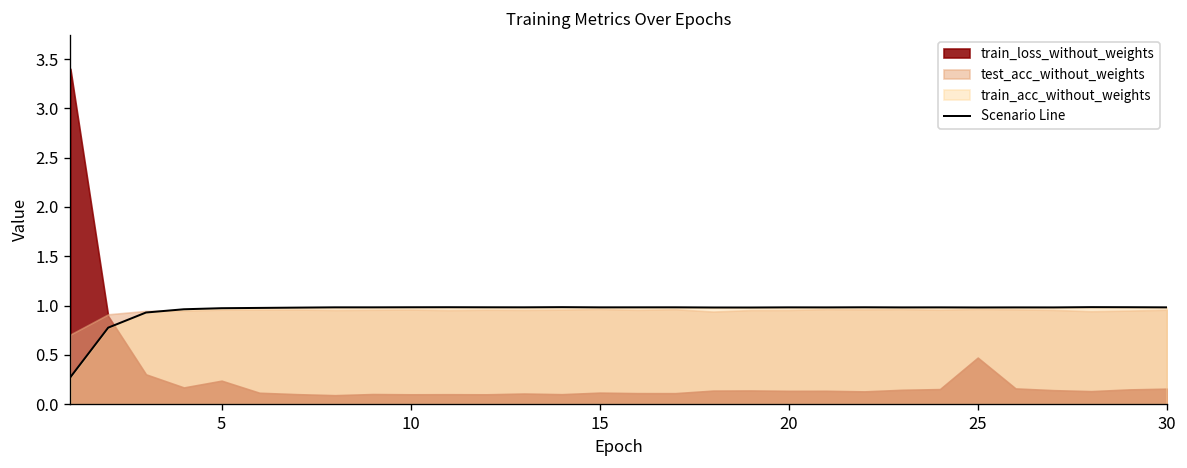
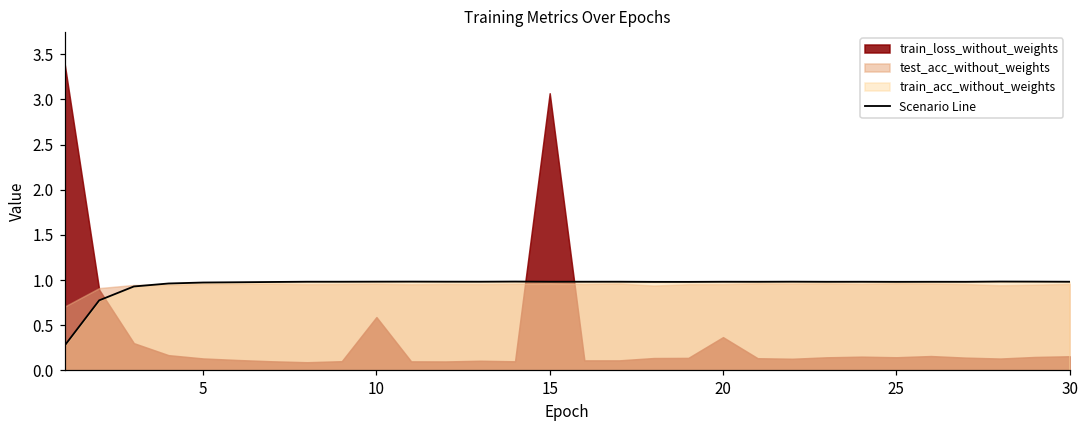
  {
    "train_loss_without_weights": {
-     "5": 0.2,
-     "10": 0.1,
-     "15": 0.1,
-     "20": 0.1,
-     "25": 0.5,
+     "5": 0.1,
+     "10": 0.6,
+     "15": 3.1,
+     "20": 0.4,
+     "25": 0.1,
      "30": 0.2
    }
  }
